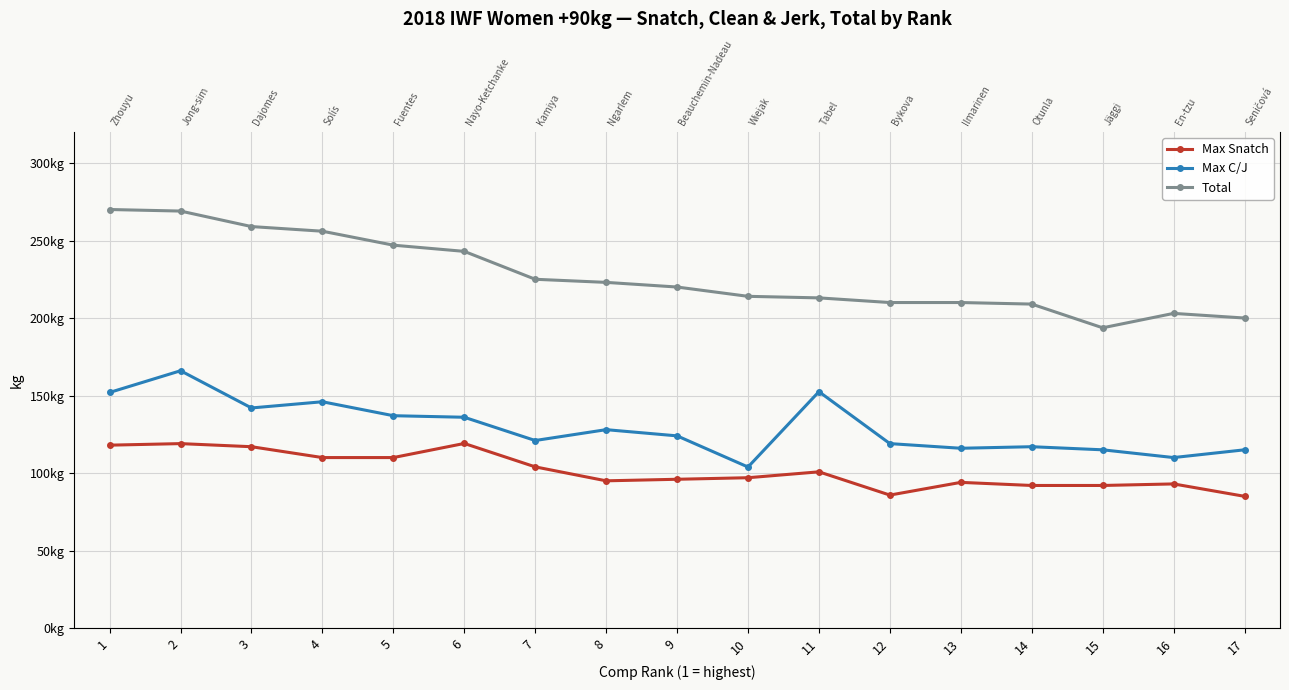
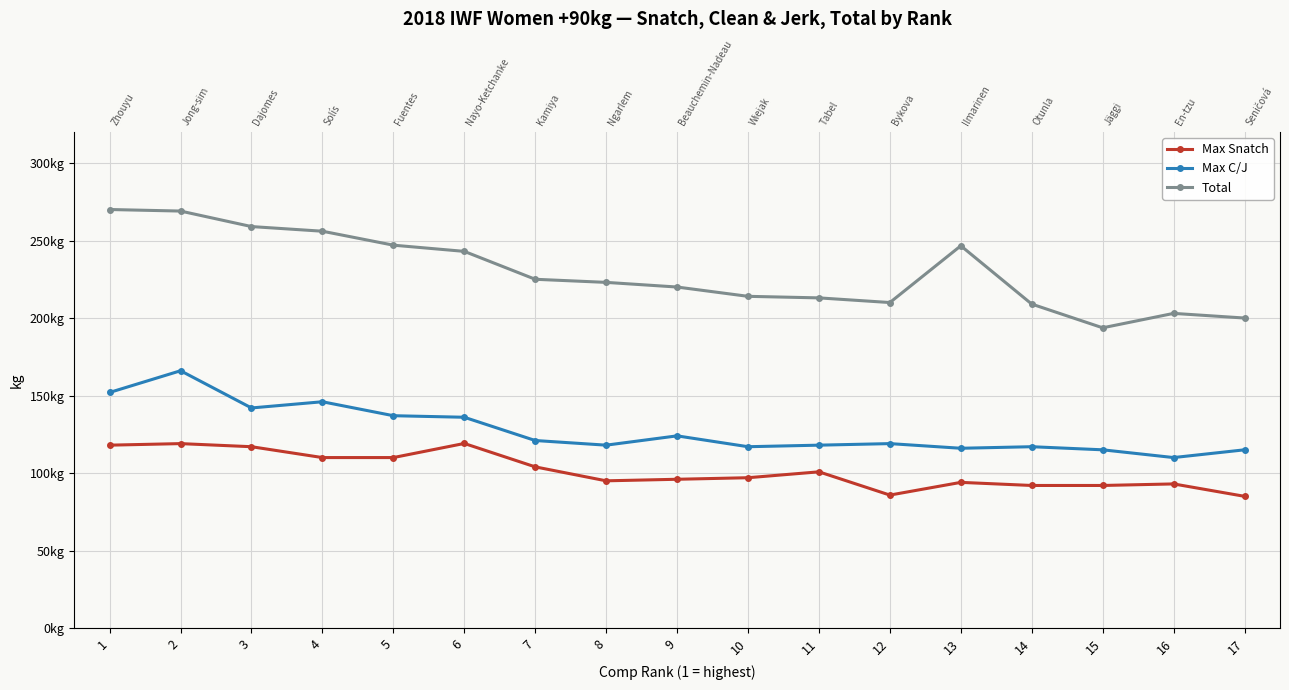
  {
    "Max Snatch": {
      "1": "118kg",
      "2": "119kg",
      "3": "117kg",
      "4": "110kg",
      "5": "110kg",
      "6": "119kg",
      "7": "104kg",
      "8": "95kg",
      "9": "96kg",
      "10": "97kg",
      "11": "101kg",
      "12": "86kg",
      "13": "94kg",
      "14": "92kg",
      "15": "92kg",
      "16": "93kg",
      "17": "85kg"
    },
    "Max C/J": {
      "1": "152kg",
      "2": "166kg",
      "3": "142kg",
      "4": "146kg",
      "5": "137kg",
      "6": "136kg",
      "7": "121kg",
-     "8": "128kg",
+     "8": "118kg",
      "9": "124kg",
-     "10": "104kg",
-     "11": "153kg",
+     "10": "117kg",
+     "11": "118kg",
      "12": "119kg",
      "13": "116kg",
      "14": "117kg",
      "15": "115kg",
      "16": "110kg",
      "17": "115kg"
    },
    "Total": {
      "1": "270kg",
      "2": "269kg",
      "3": "259kg",
      "4": "256kg",
      "5": "247kg",
      "6": "243kg",
      "7": "225kg",
      "8": "223kg",
      "9": "220kg",
      "10": "214kg",
      "11": "213kg",
      "12": "210kg",
-     "13": "210kg",
+     "13": "247kg",
      "14": "209kg",
      "15": "194kg",
      "16": "203kg",
      "17": "200kg"
    }
  }
